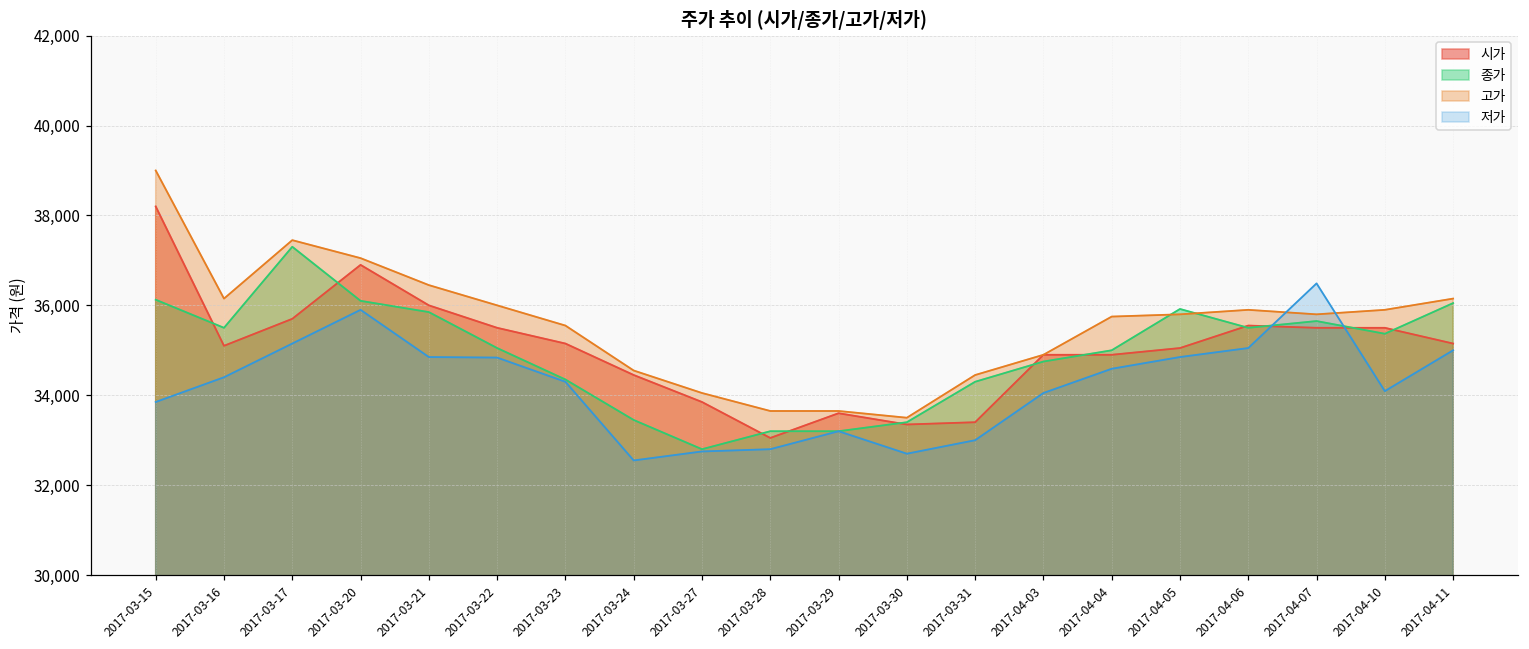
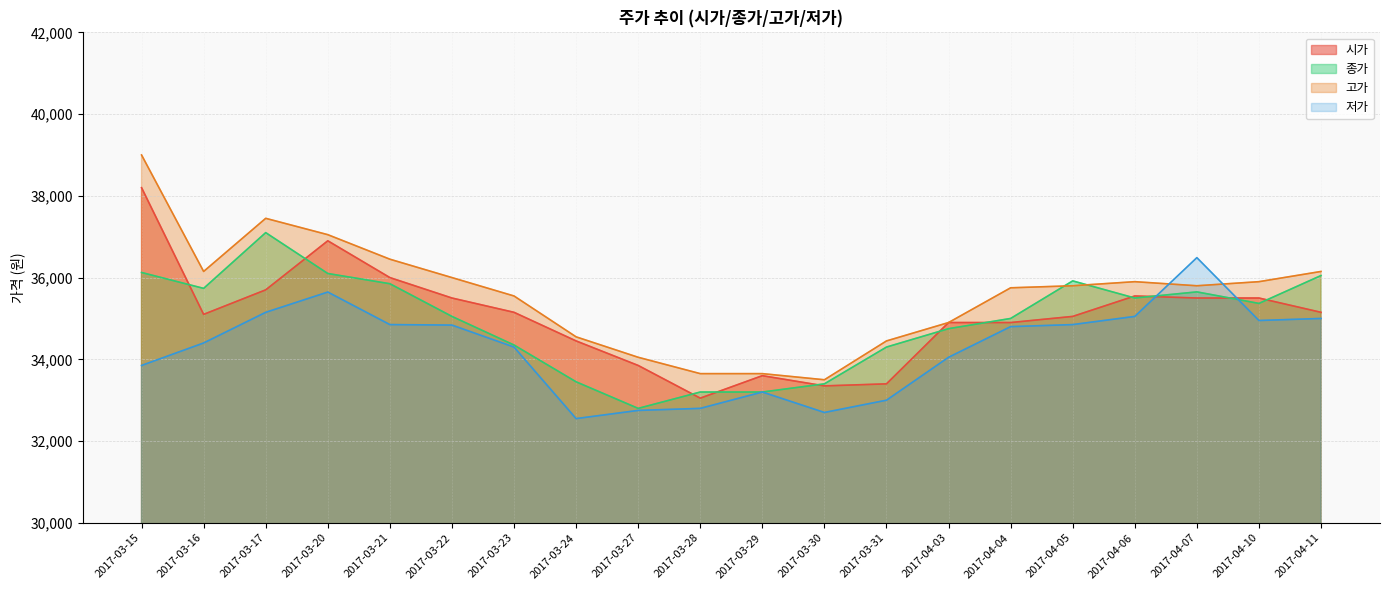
  {
    "종가": {
      "2017-03-15": "36,100",
-     "2017-03-16": "35,500",
-     "2017-03-17": "37,300",
+     "2017-03-16": "35,700",
+     "2017-03-17": "37,100",
      "2017-03-20": "36,100",
      "2017-03-21": "35,900",
      "2017-03-22": "35,100",
      "2017-03-24": "33,500",
      "2017-03-28": "33,200",
      "2017-03-31": "34,300",
      "2017-04-03": "34,800",
      "2017-04-04": "35,000",
      "2017-04-05": "35,900",
      "2017-04-07": "35,700",
      "2017-04-10": "35,400",
      "2017-04-11": "36,100"
    },
    "저가": {
      "2017-03-15": "33,900",
      "2017-03-16": "34,400",
      "2017-03-17": "35,200",
-     "2017-03-20": "35,900",
+     "2017-03-20": "35,600",
      "2017-03-21": "34,900",
      "2017-03-22": "34,800",
      "2017-03-24": "32,600",
      "2017-03-28": "32,800",
      "2017-03-30": "32,700",
      "2017-03-31": "33,000",
      "2017-04-03": "34,100",
-     "2017-04-04": "34,600",
+     "2017-04-04": "34,800",
      "2017-04-05": "34,900",
      "2017-04-06": "35,100",
      "2017-04-07": "36,500",
-     "2017-04-10": "34,100",
+     "2017-04-10": "35,000",
      "2017-04-11": "35,000"
    }
  }
